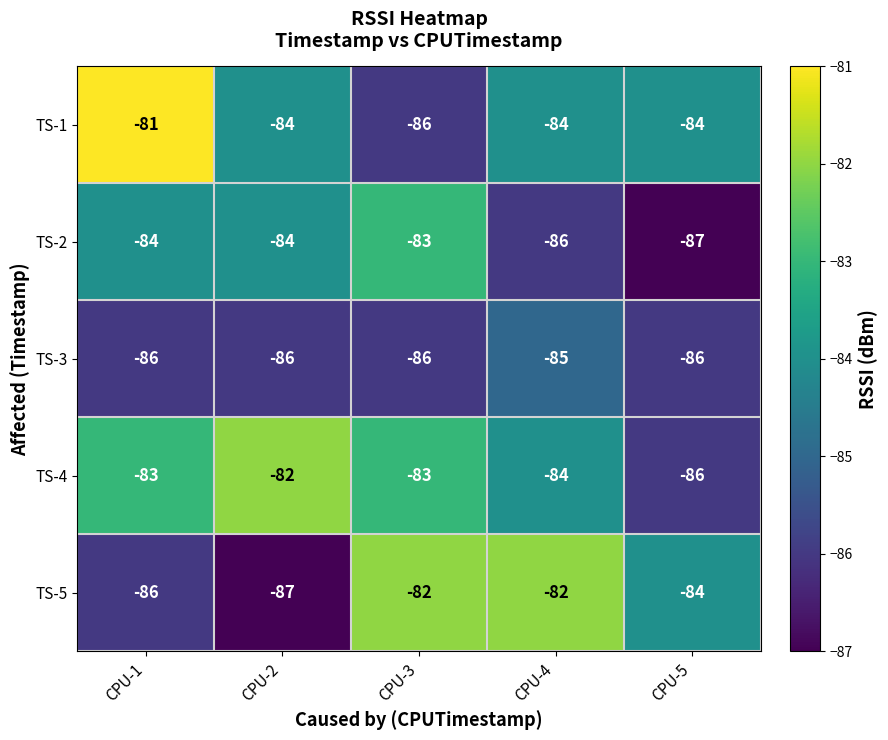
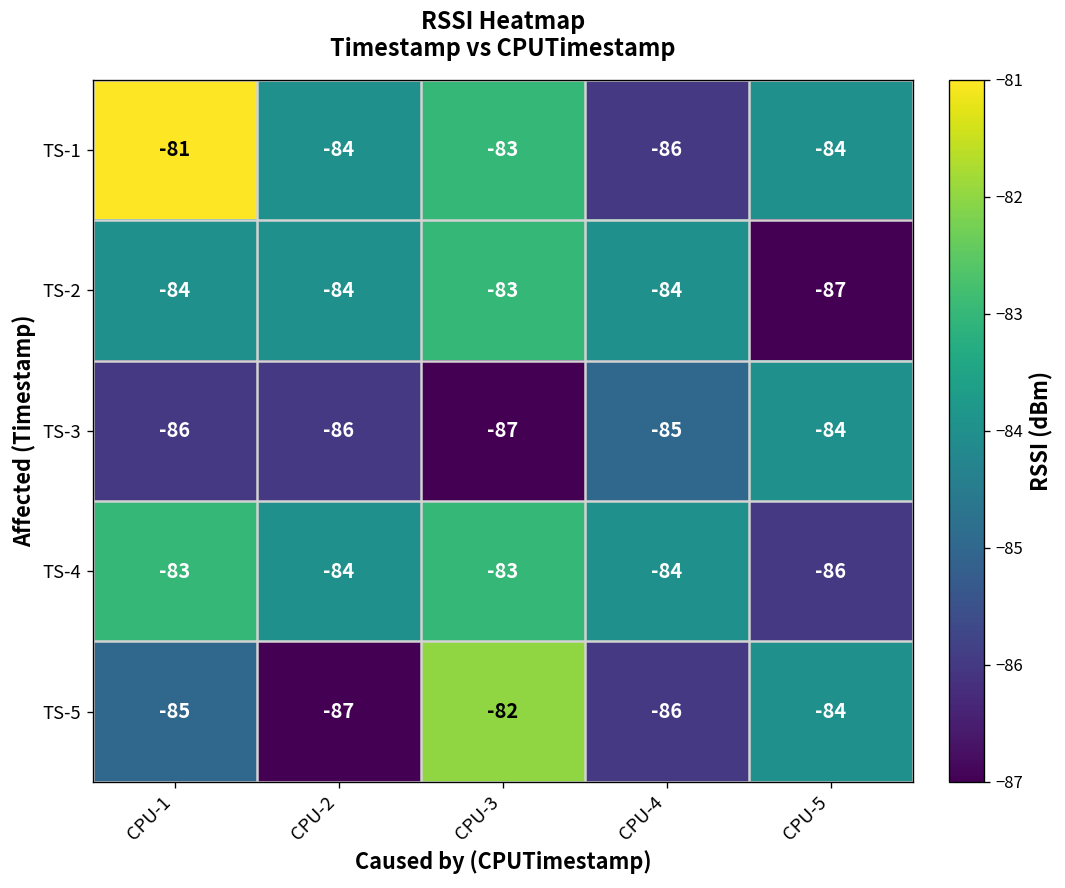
  {
    "TS-1": {
      "CPU-1": -81,
      "CPU-2": -84,
-     "CPU-3": -86,
-     "CPU-4": -84,
+     "CPU-3": -83,
+     "CPU-4": -86,
      "CPU-5": -84
    },
    "TS-2": {
      "CPU-1": -84,
      "CPU-2": -84,
      "CPU-3": -83,
-     "CPU-4": -86,
+     "CPU-4": -84,
      "CPU-5": -87
    },
    "TS-3": {
      "CPU-1": -86,
      "CPU-2": -86,
-     "CPU-3": -86,
+     "CPU-3": -87,
      "CPU-4": -85,
-     "CPU-5": -86
+     "CPU-5": -84
    },
    "TS-4": {
      "CPU-1": -83,
-     "CPU-2": -82,
+     "CPU-2": -84,
      "CPU-3": -83,
      "CPU-4": -84,
      "CPU-5": -86
    },
    "TS-5": {
-     "CPU-1": -86,
+     "CPU-1": -85,
      "CPU-2": -87,
      "CPU-3": -82,
-     "CPU-4": -82,
+     "CPU-4": -86,
      "CPU-5": -84
    }
  }
